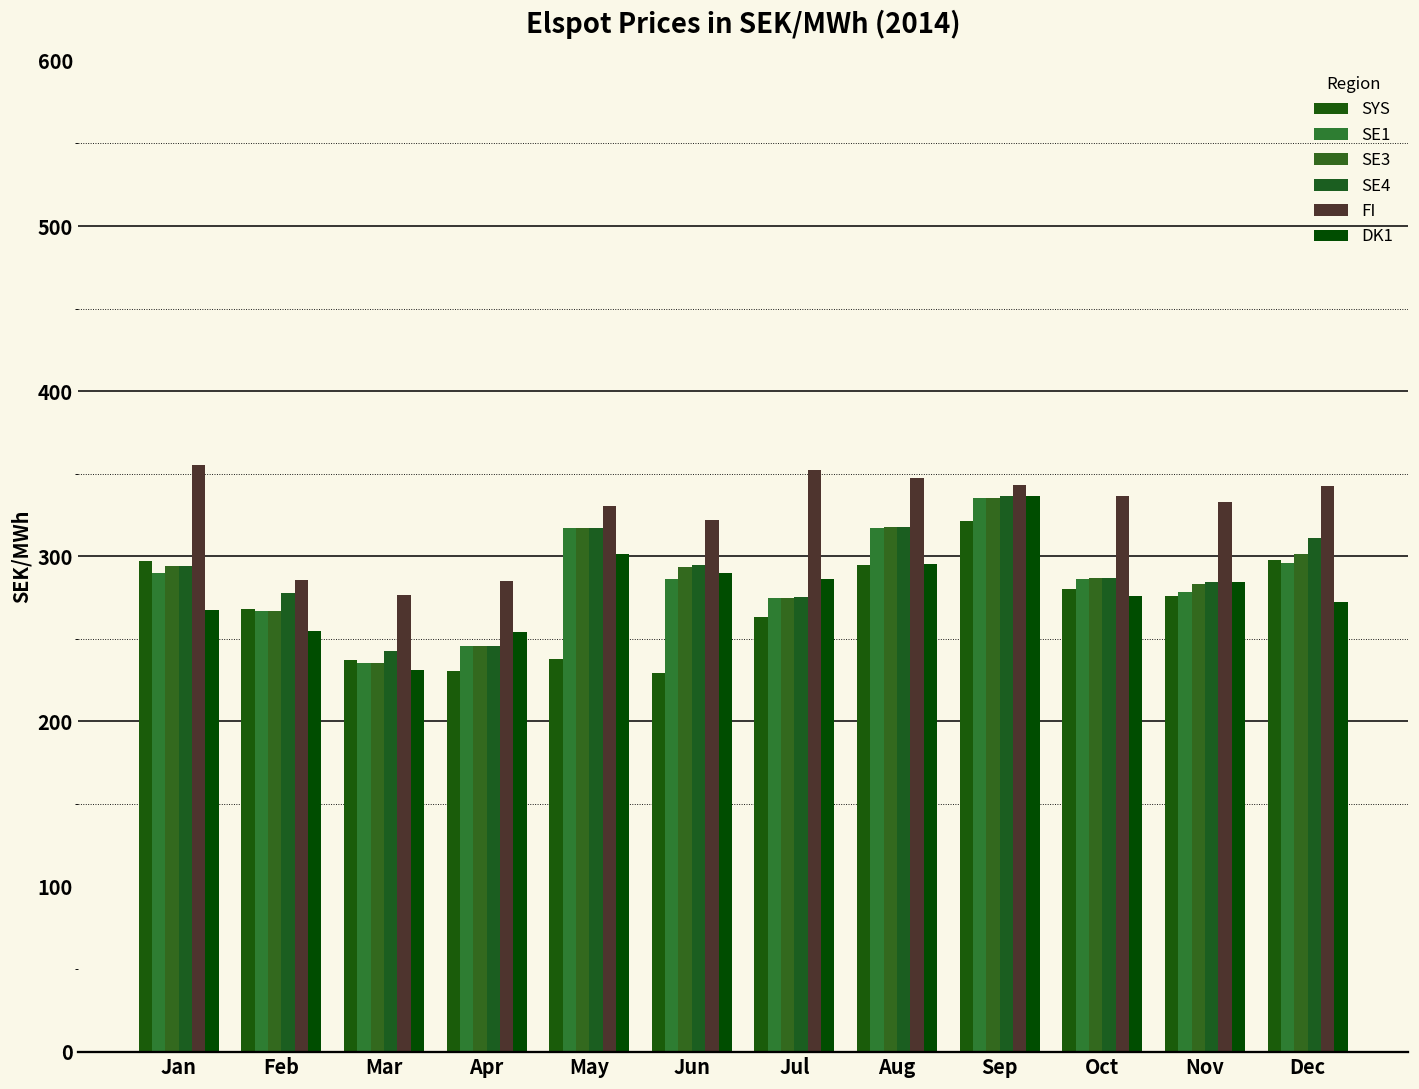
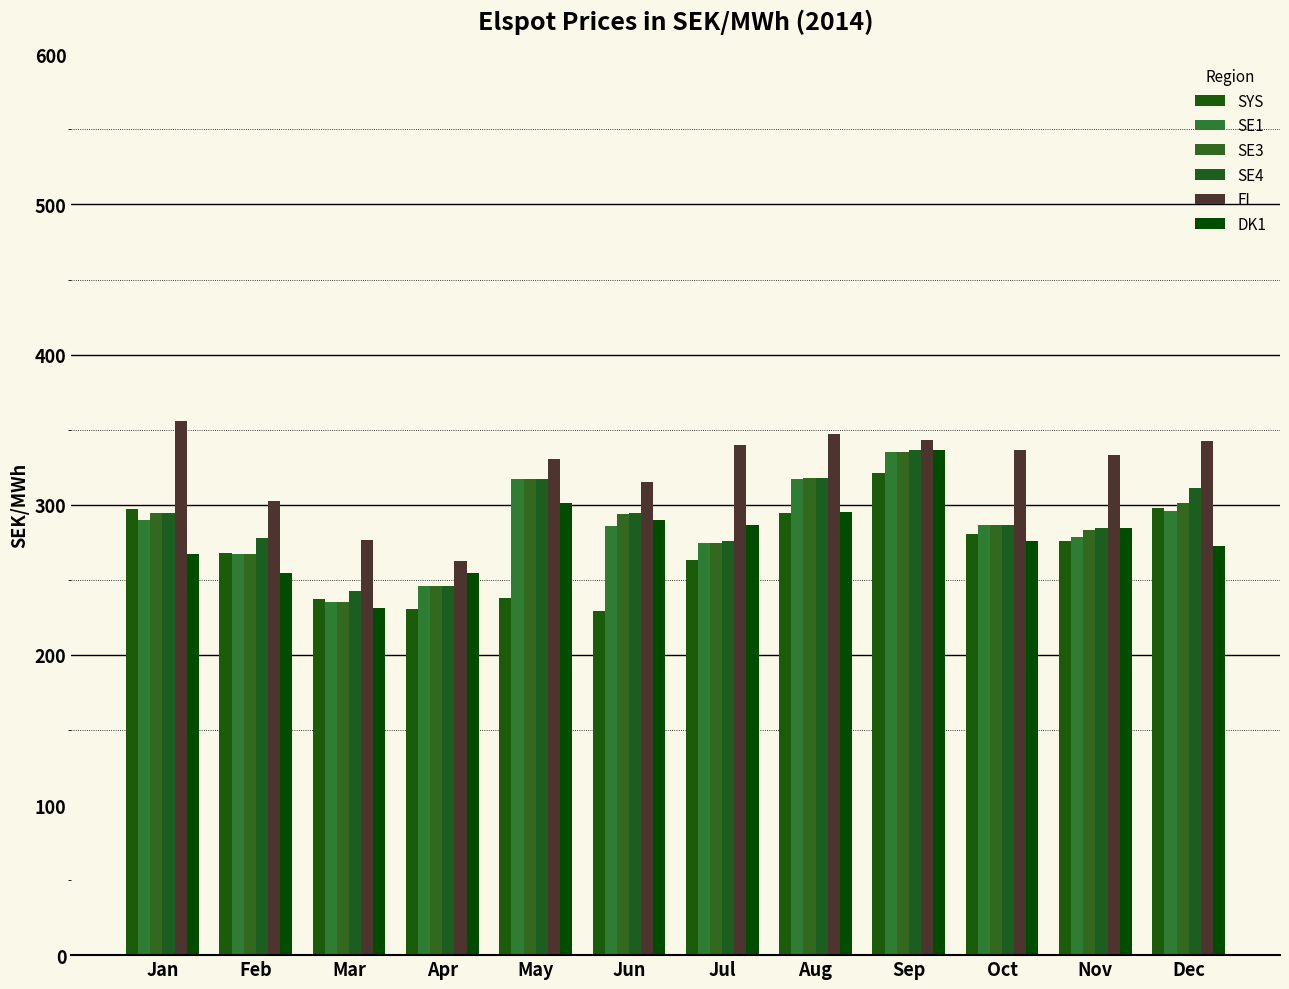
  {
    "FI": {
      "Jan": 355,
-     "Feb": 286,
+     "Feb": 303,
      "Mar": 277,
-     "Apr": 285,
+     "Apr": 262,
      "May": 331,
-     "Jun": 322,
-     "Jul": 352,
+     "Jun": 315,
+     "Jul": 340,
      "Aug": 347,
      "Sep": 343,
      "Oct": 337,
      "Nov": 333,
      "Dec": 342
    }
  }
